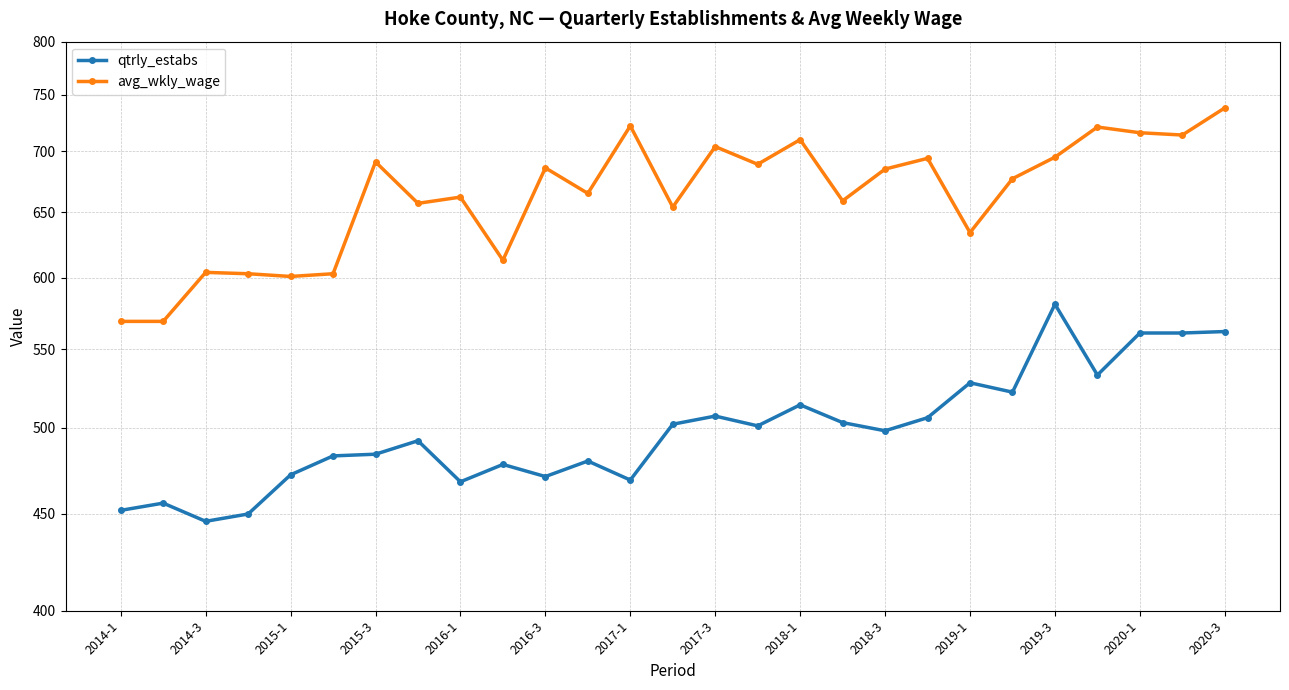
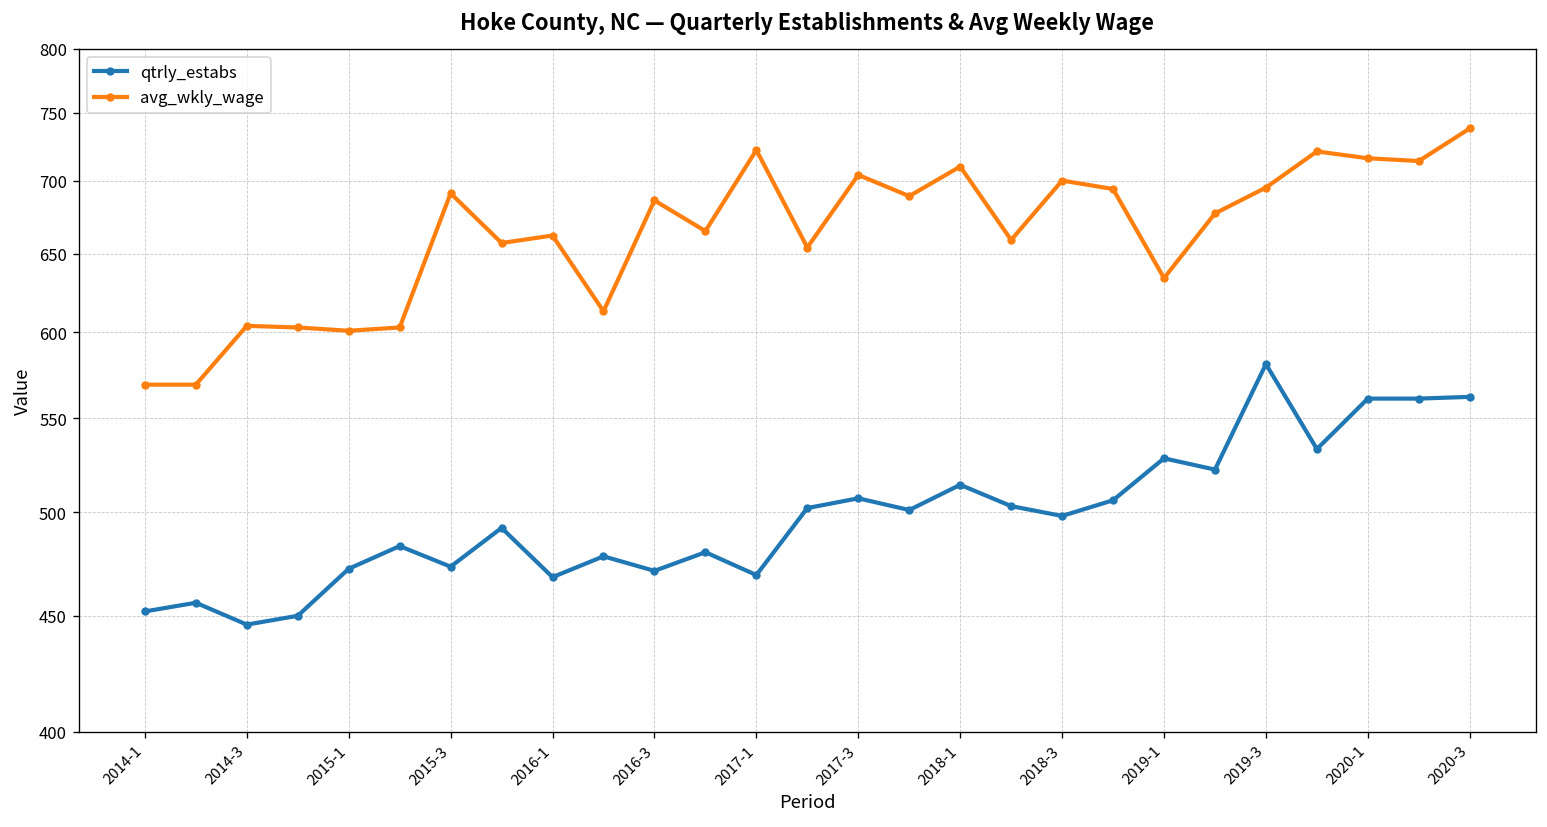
  {
    "qtrly_estabs": {
      "2014-1": 452,
      "2014-3": 446,
      "2015-1": 472,
-     "2015-3": 484,
+     "2015-3": 473,
      "2016-1": 468,
      "2016-3": 471,
      "2017-1": 469,
      "2017-3": 507,
      "2018-1": 514,
      "2018-3": 498,
      "2019-1": 528,
      "2019-3": 581,
      "2020-1": 561,
      "2020-3": 562
    },
    "avg_wkly_wage": {
      "2014-1": 569,
      "2014-3": 604,
      "2015-1": 601,
      "2015-3": 691,
      "2016-1": 662,
      "2016-3": 686,
      "2017-1": 722,
      "2017-3": 704,
      "2018-1": 710,
-     "2018-3": 685,
+     "2018-3": 700,
      "2019-1": 634,
      "2019-3": 695,
      "2020-1": 716,
      "2020-3": 738
    }
  }
